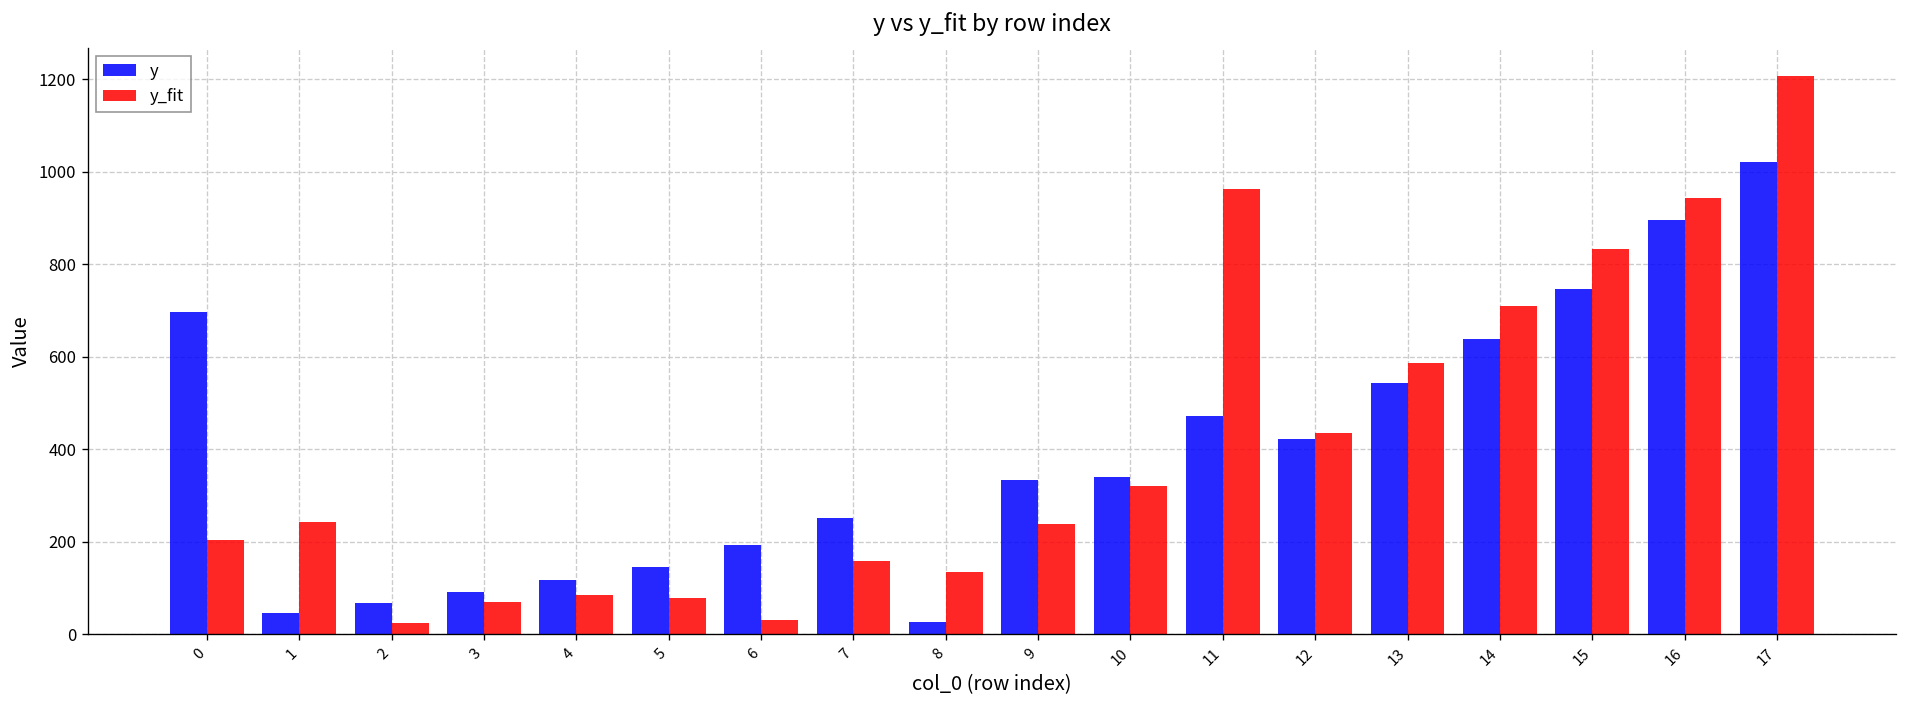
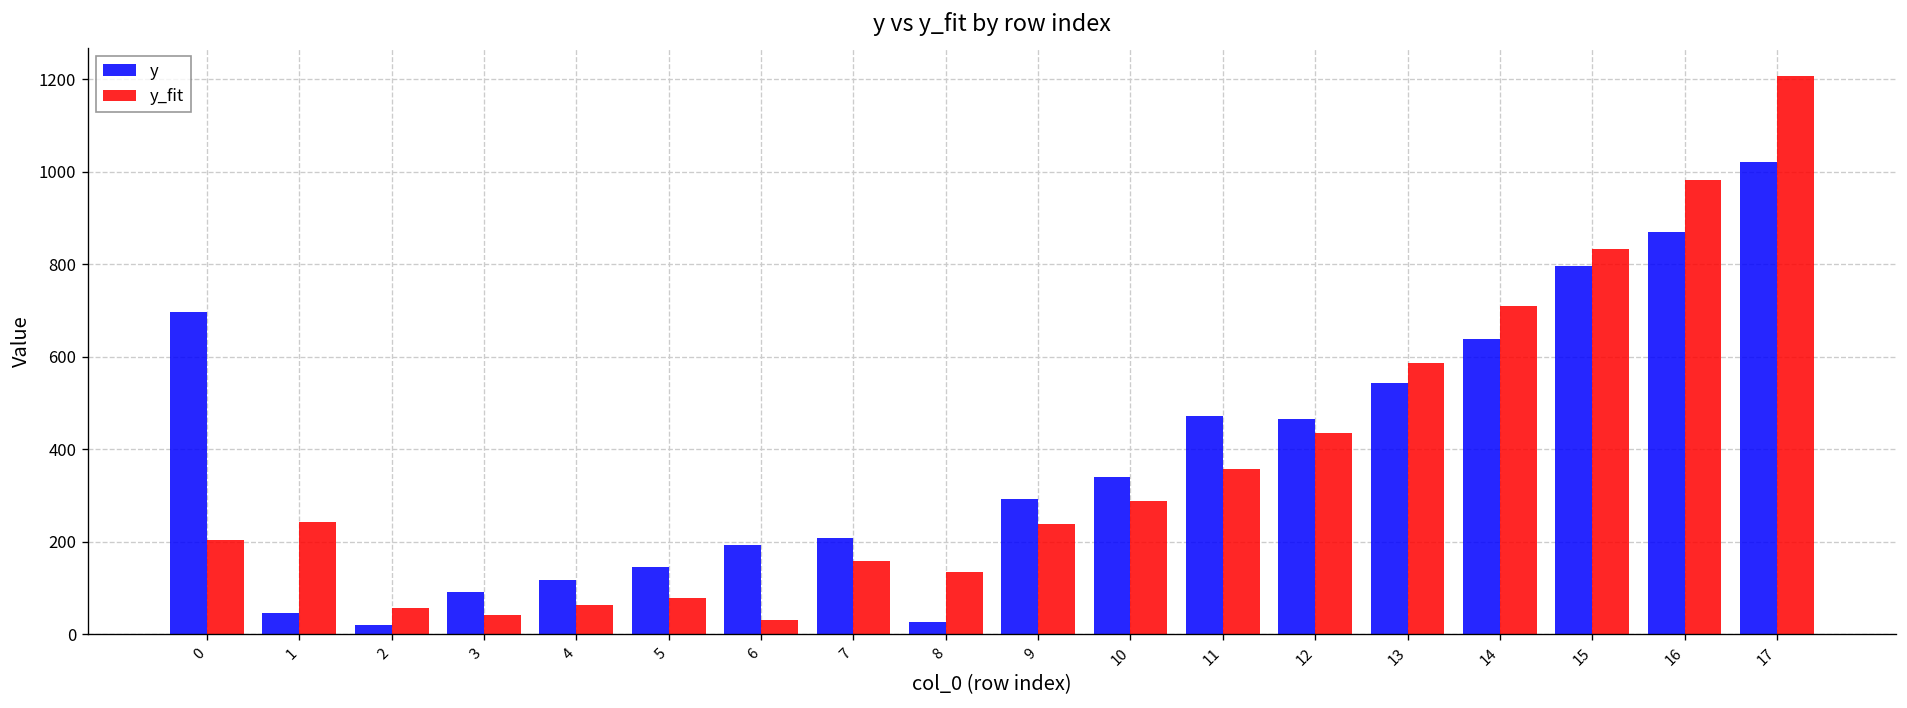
  {
    "y": {
      "0": 700,
      "1": 50,
-     "2": 70,
+     "2": 20,
      "3": 90,
      "4": 120,
      "5": 140,
      "6": 190,
-     "7": 250,
+     "7": 210,
      "8": 30,
-     "9": 330,
+     "9": 290,
      "10": 340,
      "11": 470,
-     "12": 420,
+     "12": 470,
      "13": 540,
      "14": 640,
-     "15": 750,
-     "16": 900,
+     "15": 800,
+     "16": 870,
      "17": 1020
    },
    "y_fit": {
      "0": 200,
      "1": 240,
-     "2": 20,
-     "3": 70,
-     "4": 90,
+     "2": 60,
+     "3": 40,
+     "4": 60,
      "5": 80,
      "6": 30,
      "7": 160,
      "8": 140,
      "9": 240,
-     "10": 320,
-     "11": 960,
+     "10": 290,
+     "11": 360,
      "12": 440,
      "13": 590,
      "14": 710,
      "15": 830,
-     "16": 940,
+     "16": 980,
      "17": 1210
    }
  }
